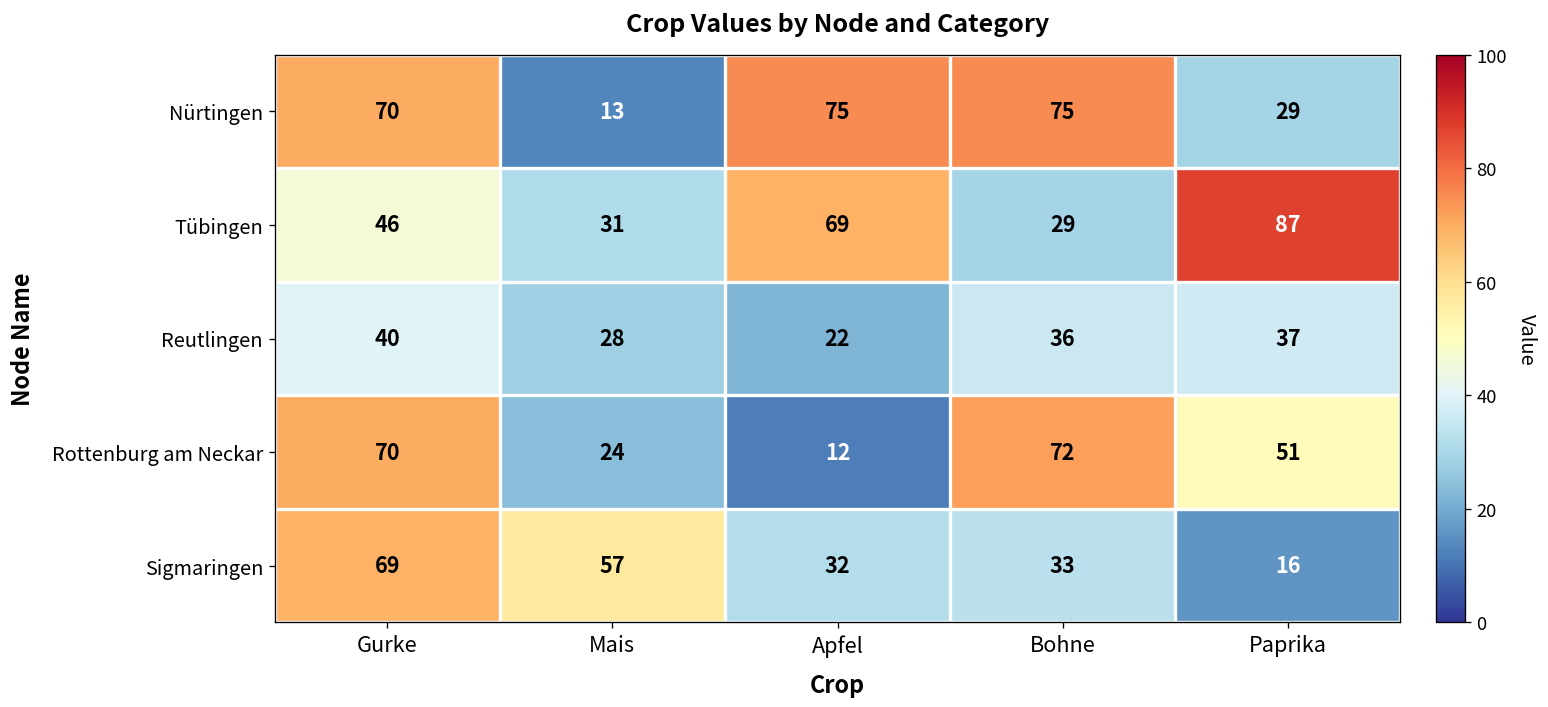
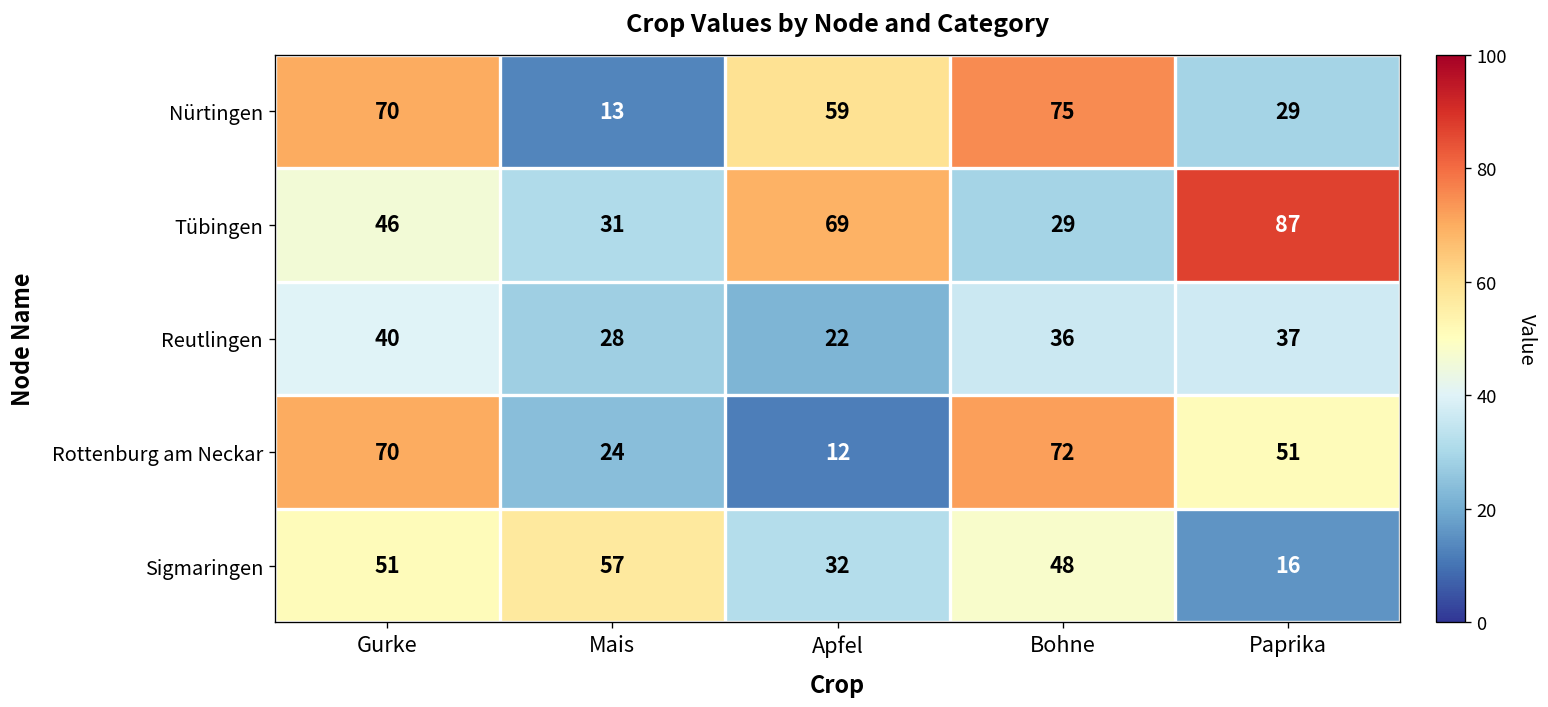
  {
    "Nürtingen": {
      "Gurke": 70,
      "Mais": 13,
-     "Apfel": 75,
+     "Apfel": 59,
      "Bohne": 75,
      "Paprika": 29
    },
    "Tübingen": {
      "Gurke": 46,
      "Mais": 31,
      "Apfel": 69,
      "Bohne": 29,
      "Paprika": 87
    },
    "Reutlingen": {
      "Gurke": 40,
      "Mais": 28,
      "Apfel": 22,
      "Bohne": 36,
      "Paprika": 37
    },
    "Rottenburg am Neckar": {
      "Gurke": 70,
      "Mais": 24,
      "Apfel": 12,
      "Bohne": 72,
      "Paprika": 51
    },
    "Sigmaringen": {
-     "Gurke": 69,
+     "Gurke": 51,
      "Mais": 57,
      "Apfel": 32,
-     "Bohne": 33,
+     "Bohne": 48,
      "Paprika": 16
    }
  }
